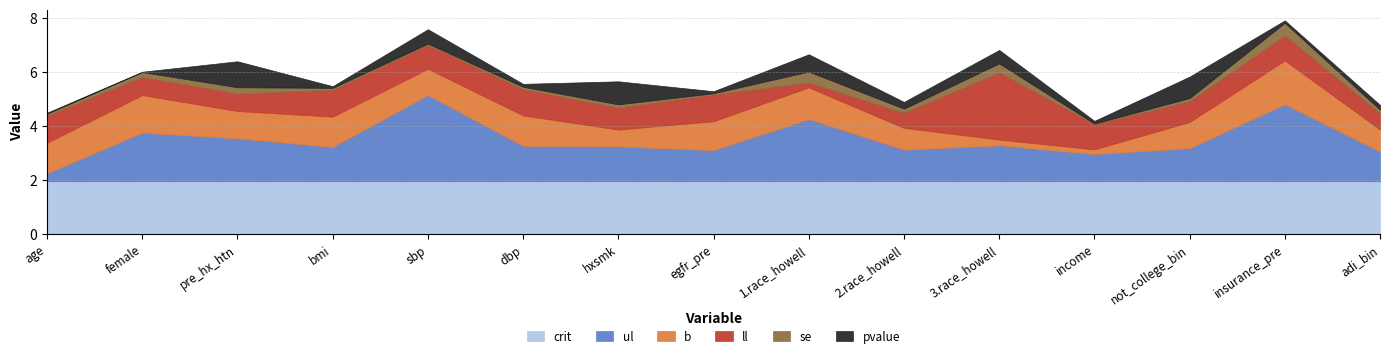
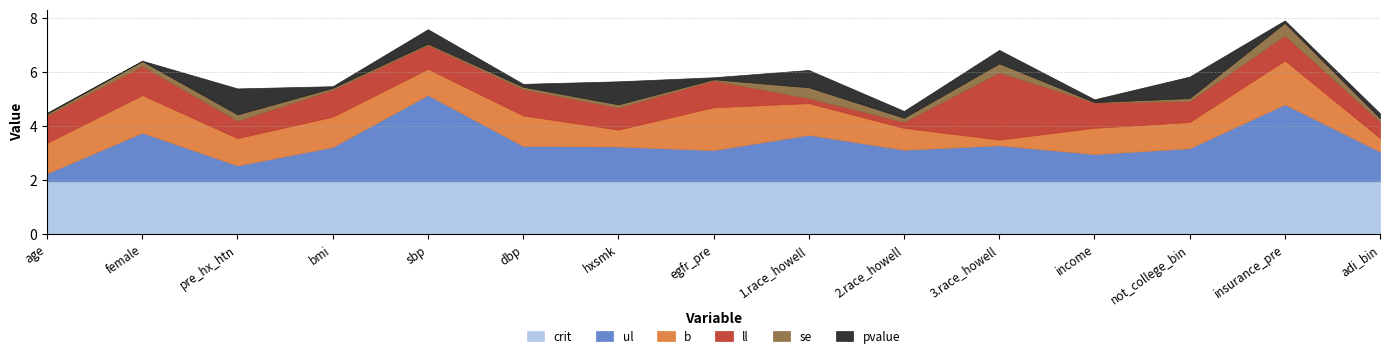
  {
    "crit": {
      "age": 2.0,
      "female": 2.0,
      "pre_hx_htn": 2.0,
      "bmi": 2.0,
      "sbp": 2.0,
      "dbp": 2.0,
      "hxsmk": 2.0,
      "egfr_pre": 2.0,
      "1.race_howell": 2.0,
      "2.race_howell": 2.0,
      "3.race_howell": 2.0,
      "income": 2.0,
      "not_college_bin": 2.0,
      "insurance_pre": 2.0,
      "adi_bin": 2.0
    },
    "ul": {
      "age": 0.3,
      "female": 1.8,
-     "pre_hx_htn": 1.6,
+     "pre_hx_htn": 0.6,
      "bmi": 1.3,
      "sbp": 3.2,
      "dbp": 1.3,
      "hxsmk": 1.3,
      "egfr_pre": 1.2,
-     "1.race_howell": 2.3,
+     "1.race_howell": 1.7,
      "2.race_howell": 1.2,
      "3.race_howell": 1.3,
      "income": 1.0,
      "not_college_bin": 1.2,
      "insurance_pre": 2.8,
      "adi_bin": 1.1
    },
    "b": {
      "age": 1.1,
      "female": 1.4,
      "pre_hx_htn": 1.0,
      "bmi": 1.1,
      "sbp": 1.0,
      "dbp": 1.1,
      "hxsmk": 0.6,
-     "egfr_pre": 1.1,
+     "egfr_pre": 1.6,
      "1.race_howell": 1.2,
      "2.race_howell": 0.8,
      "3.race_howell": 0.2,
-     "income": 0.2,
+     "income": 1.0,
      "not_college_bin": 1.0,
      "insurance_pre": 1.6,
-     "adi_bin": 0.8
+     "adi_bin": 0.5
    },
    "ll": {
-     "female": 0.7,
+     "female": 1.1,
      "pre_hx_htn": 0.6,
      "hxsmk": 0.8,
      "1.race_howell": 0.2,
-     "2.race_howell": 0.6,
+     "2.race_howell": 0.2,
      "3.race_howell": 2.5,
      "not_college_bin": 0.8,
      "insurance_pre": 0.9,
      "adi_bin": 0.6
    },
    "se": {
      "pre_hx_htn": 0.2,
      "hxsmk": 0.1,
      "1.race_howell": 0.4,
      "2.race_howell": 0.2,
      "3.race_howell": 0.3,
      "not_college_bin": 0.1,
      "adi_bin": 0.1
    },
    "pvalue": {
      "pre_hx_htn": 1.0,
      "sbp": 0.5,
      "dbp": 0.1,
      "hxsmk": 0.9,
      "1.race_howell": 0.6,
      "2.race_howell": 0.3,
      "3.race_howell": 0.5,
      "income": 0.1,
      "not_college_bin": 0.8,
      "adi_bin": 0.2
    }
  }
